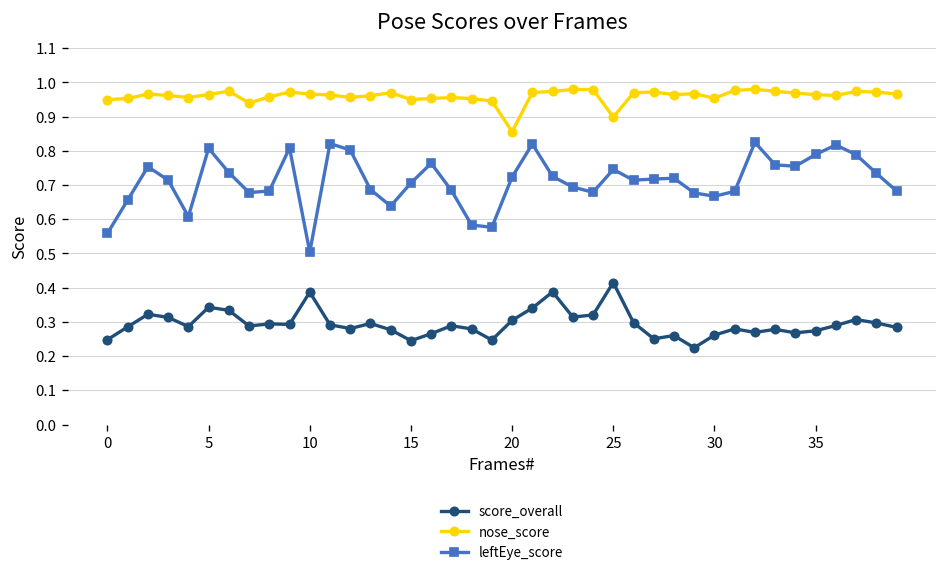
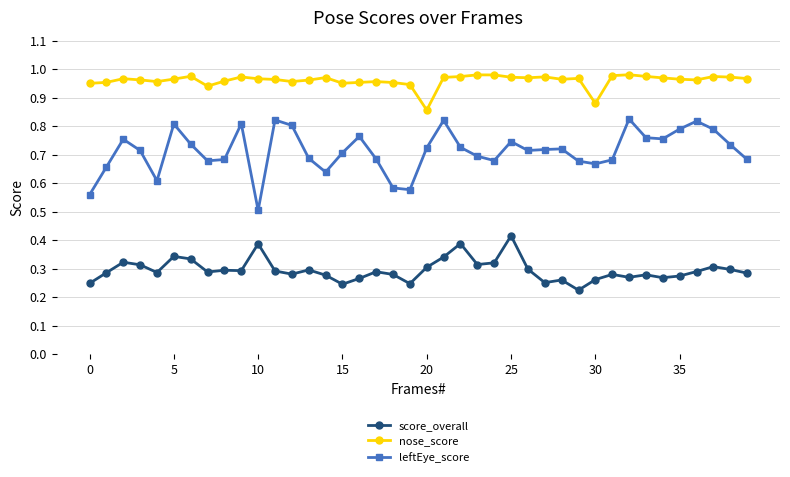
  {
    "score_overall": {
      "0": 0.25,
      "5": 0.34,
      "10": 0.39,
      "15": 0.25,
      "20": 0.30,
      "25": 0.42,
      "30": 0.26,
      "35": 0.27
    },
    "nose_score": {
      "0": 0.95,
      "5": 0.96,
      "10": 0.97,
      "15": 0.95,
      "20": 0.86,
-     "25": 0.90,
-     "30": 0.95,
+     "25": 0.97,
+     "30": 0.88,
      "35": 0.96
    },
    "leftEye_score": {
      "0": 0.56,
      "5": 0.81,
      "10": 0.50,
      "15": 0.71,
      "20": 0.72,
      "25": 0.75,
      "30": 0.67,
      "35": 0.79
    }
  }
